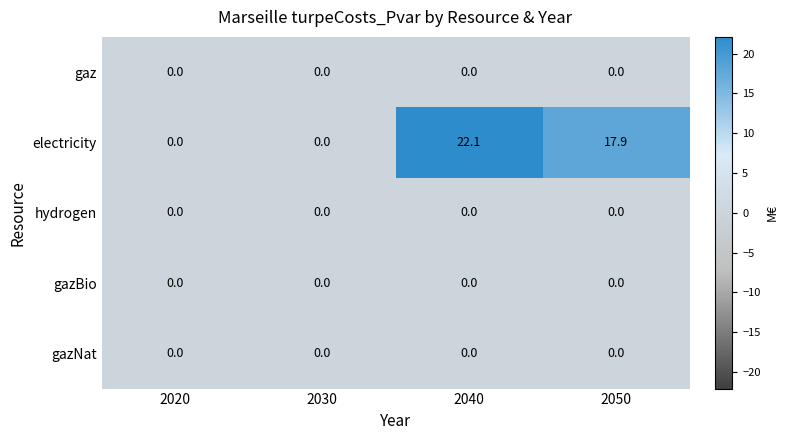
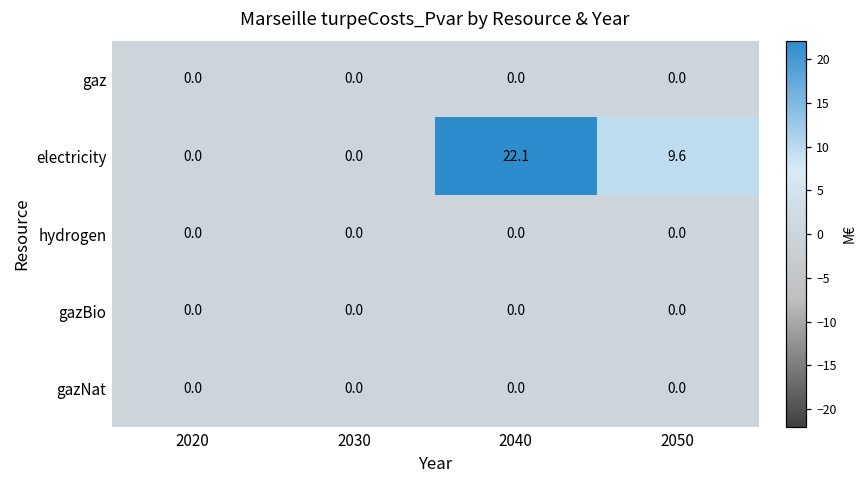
  {
    "gaz": {
      "2020": 0.0,
      "2030": 0.0,
      "2040": 0.0,
      "2050": 0.0
    },
    "electricity": {
      "2020": 0.0,
      "2030": 0.0,
      "2040": 22.1,
-     "2050": 17.9
+     "2050": 9.6
    },
    "hydrogen": {
      "2020": 0.0,
      "2030": 0.0,
      "2040": 0.0,
      "2050": 0.0
    },
    "gazBio": {
      "2020": 0.0,
      "2030": 0.0,
      "2040": 0.0,
      "2050": 0.0
    },
    "gazNat": {
      "2020": 0.0,
      "2030": 0.0,
      "2040": 0.0,
      "2050": 0.0
    }
  }
